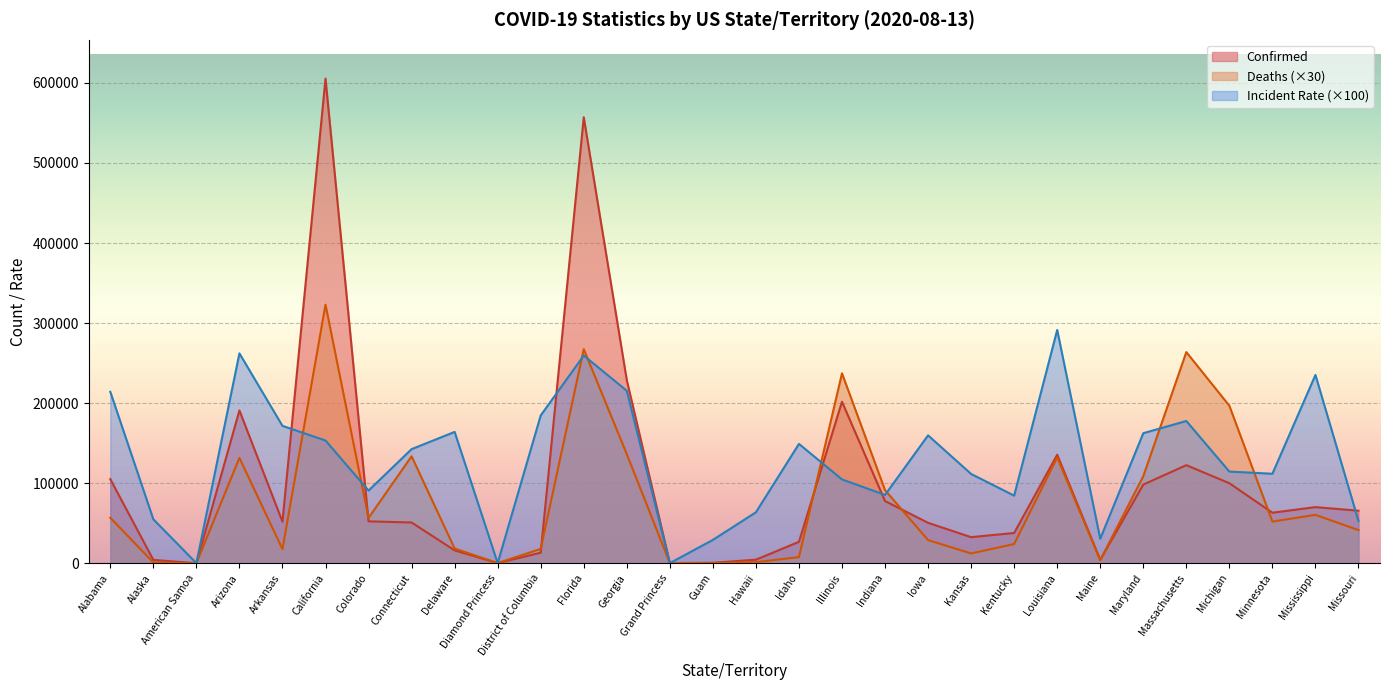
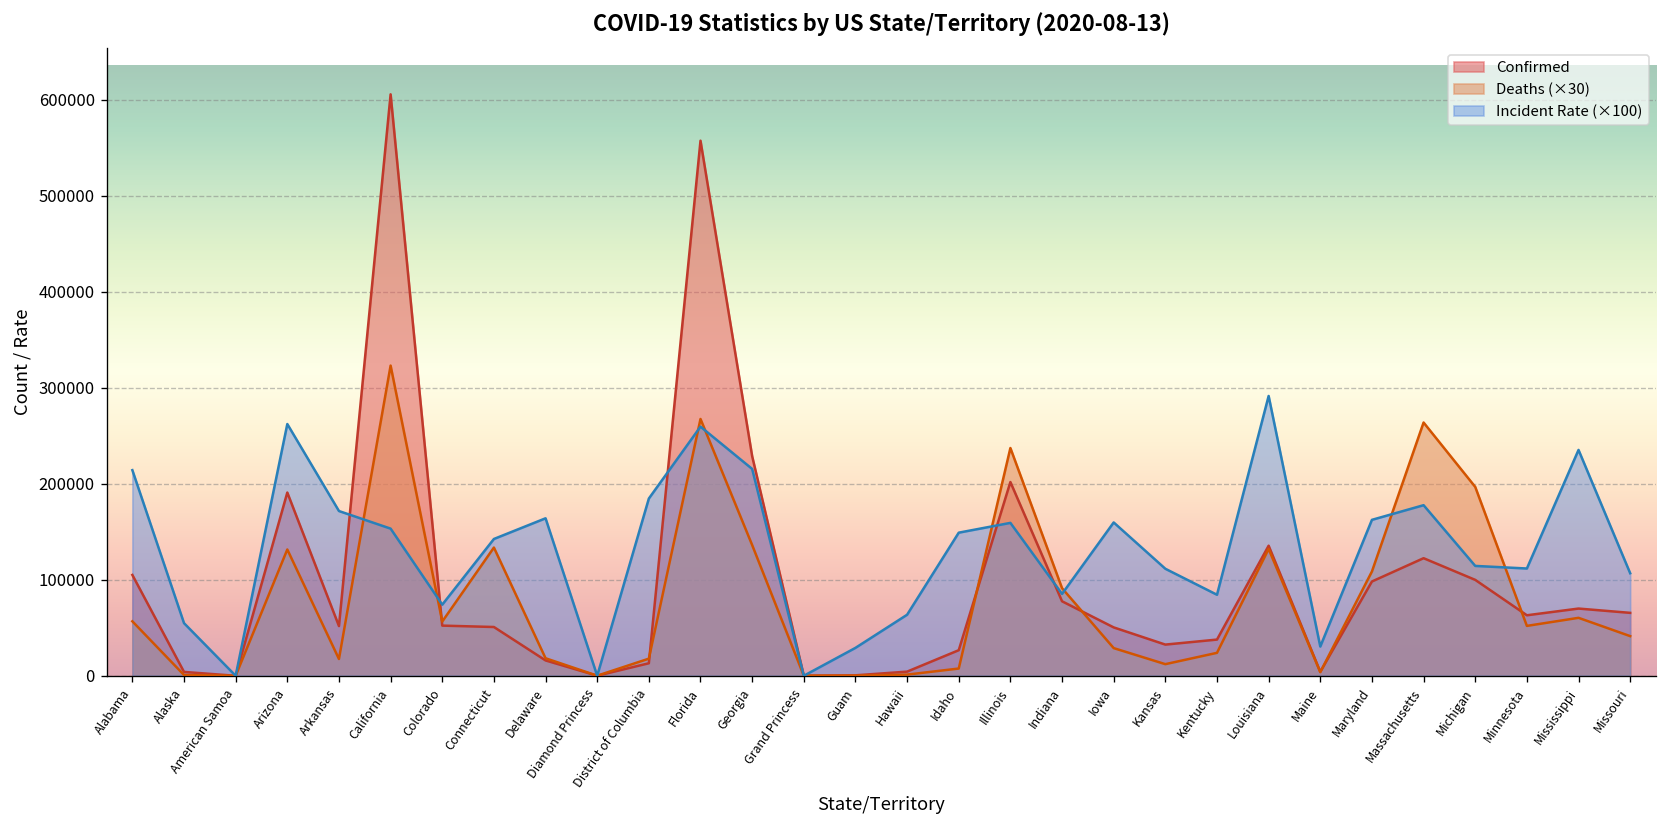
  {
    "Incident Rate (×100)": {
      "Alabama": 210000,
      "Alaska": 50000,
      "Arizona": 260000,
      "Arkansas": 170000,
      "California": 150000,
-     "Colorado": 90000,
+     "Colorado": 70000,
      "Connecticut": 140000,
      "Delaware": 160000,
      "District of Columbia": 180000,
      "Florida": 260000,
      "Georgia": 220000,
      "Guam": 30000,
      "Hawaii": 60000,
      "Idaho": 150000,
-     "Illinois": 100000,
+     "Illinois": 160000,
      "Indiana": 90000,
      "Iowa": 160000,
      "Kansas": 110000,
      "Kentucky": 80000,
      "Louisiana": 290000,
      "Maine": 30000,
      "Maryland": 160000,
      "Massachusetts": 180000,
      "Michigan": 110000,
      "Minnesota": 110000,
      "Mississippi": 240000,
-     "Missouri": 50000
+     "Missouri": 110000
    }
  }
